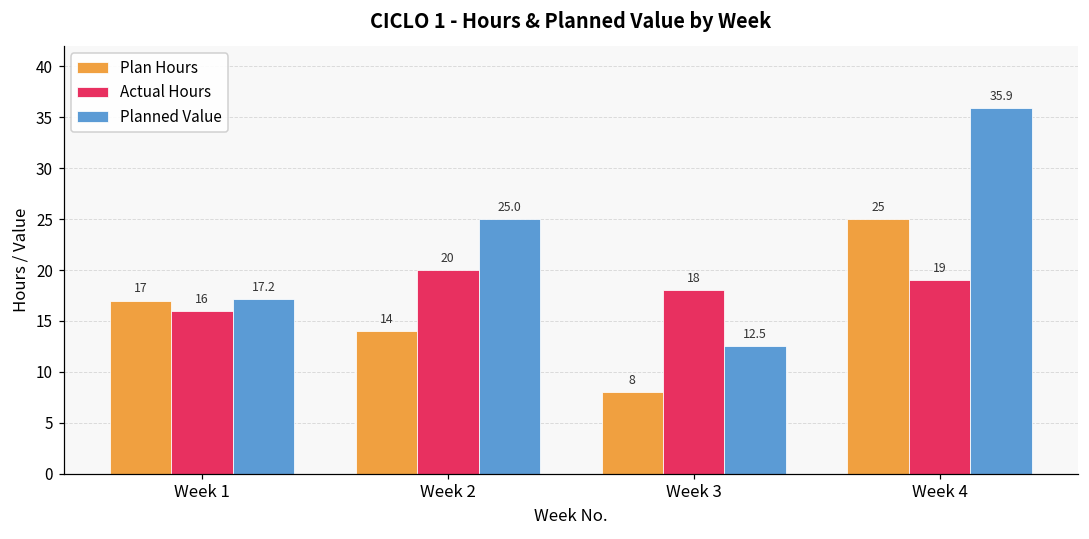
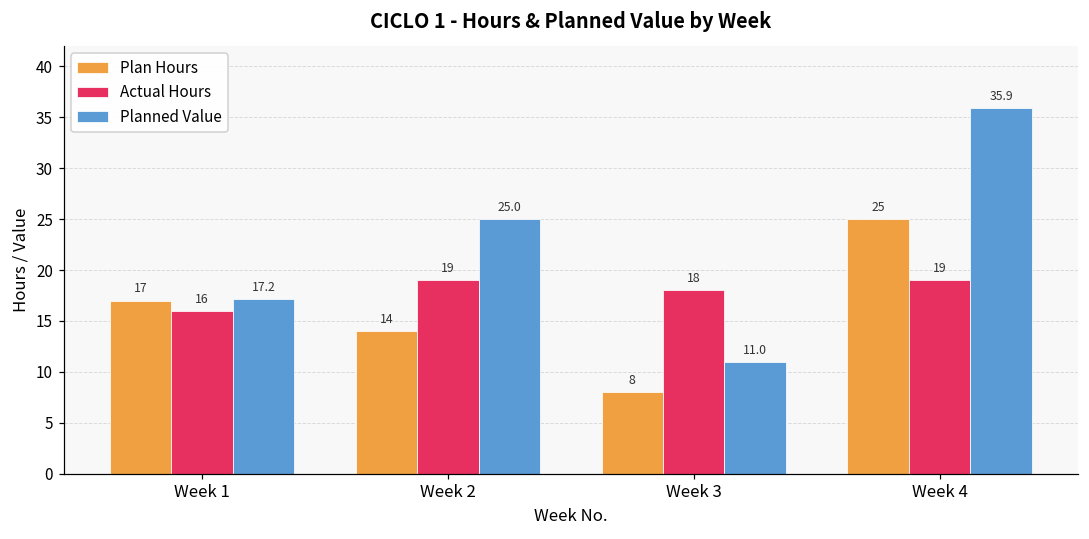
  {
    "Plan Hours": {
      "Week 1": 17,
      "Week 2": 14,
      "Week 3": 8,
      "Week 4": 25
    },
    "Actual Hours": {
      "Week 1": 16,
-     "Week 2": 20,
+     "Week 2": 19,
      "Week 3": 18,
      "Week 4": 19
    },
    "Planned Value": {
      "Week 1": 17.2,
      "Week 2": 25.0,
-     "Week 3": 12.5,
+     "Week 3": 11.0,
      "Week 4": 35.9
    }
  }
